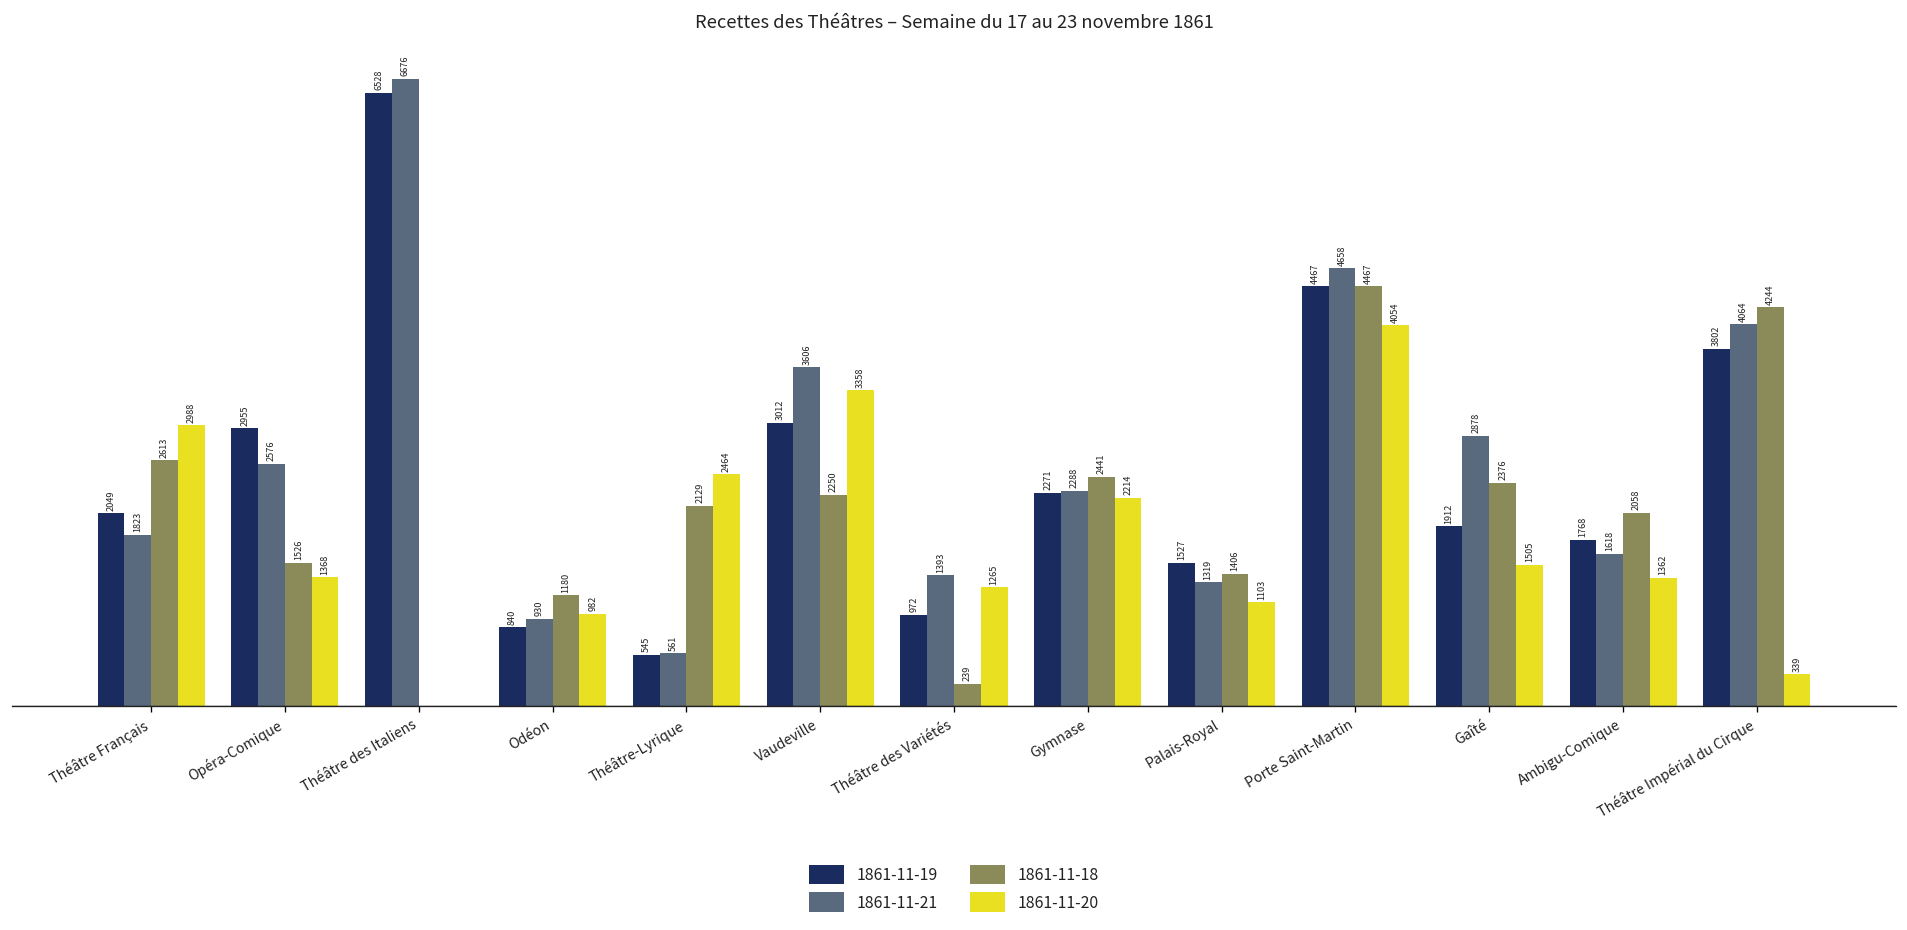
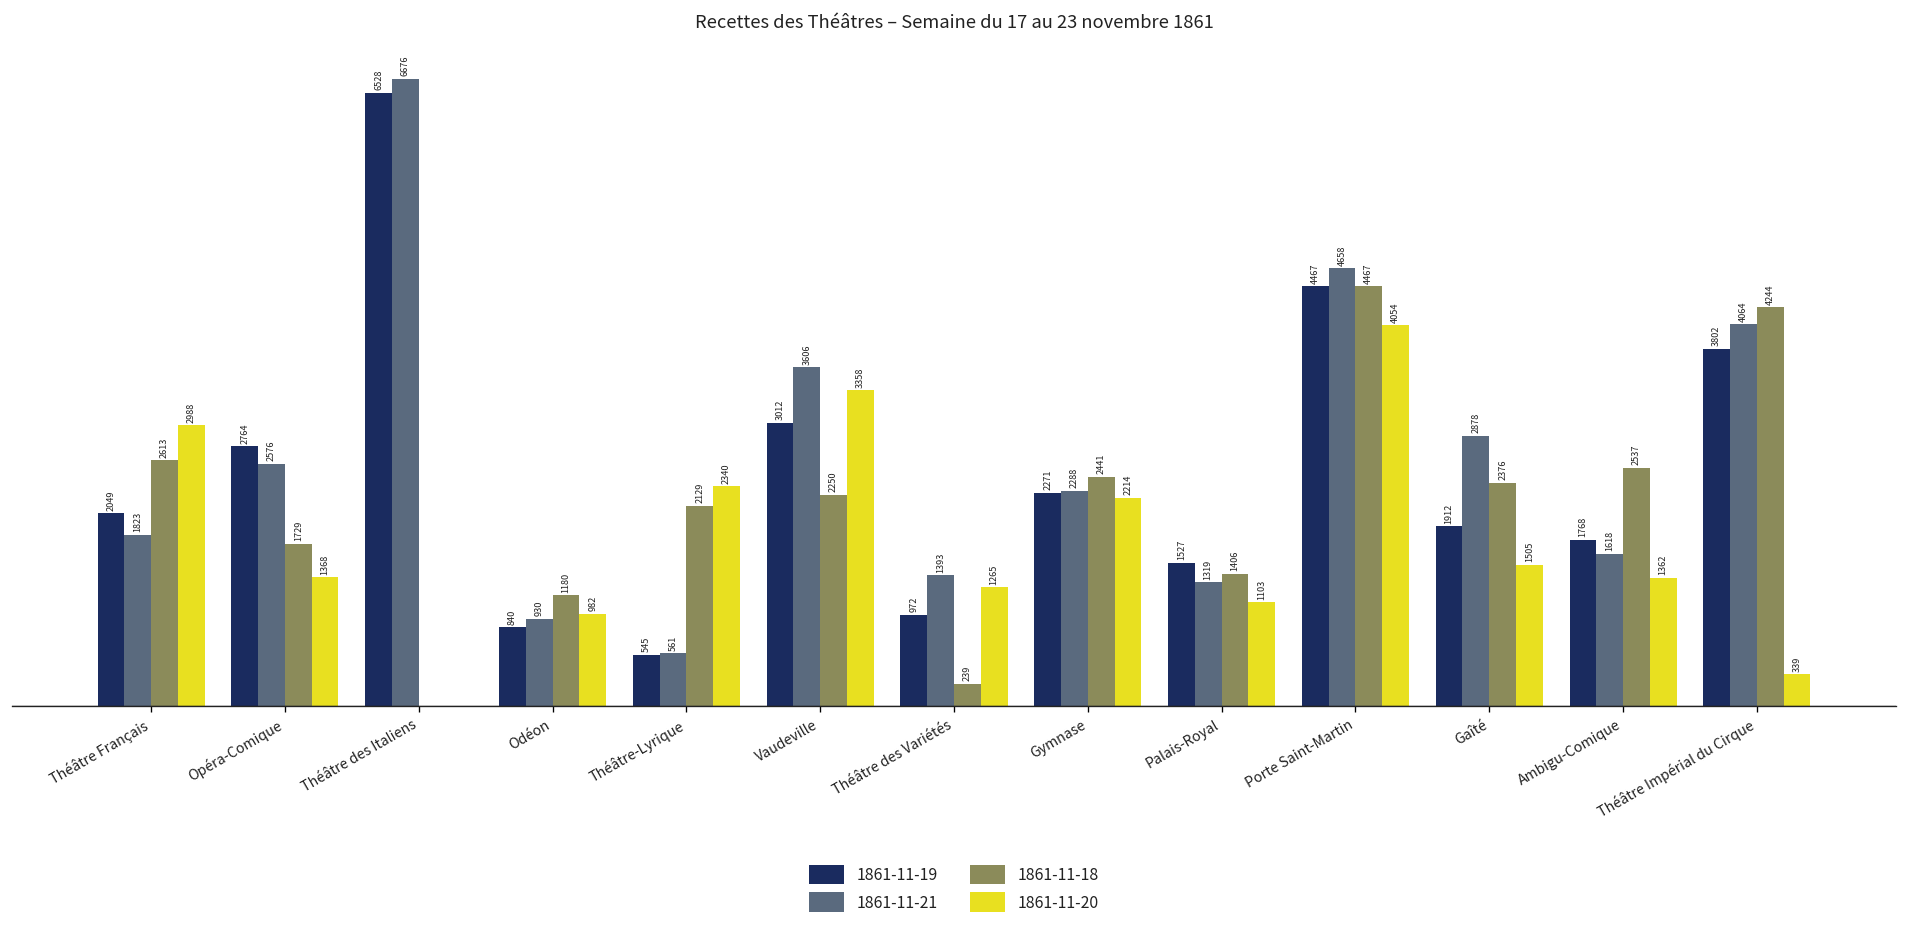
  {
    "1861-11-19": {
      "Théâtre Français": 2049,
-     "Opéra-Comique": 2955,
+     "Opéra-Comique": 2764,
      "Théâtre des Italiens": 6528,
      "Odéon": 840,
      "Théâtre-Lyrique": 545,
      "Vaudeville": 3012,
      "Théâtre des Variétés": 972,
      "Gymnase": 2271,
      "Palais-Royal": 1527,
      "Porte Saint-Martin": 4467,
      "Gaîté": 1912,
      "Ambigu-Comique": 1768,
      "Théâtre Impérial du Cirque": 3802
    },
    "1861-11-21": {
      "Théâtre Français": 1823,
      "Opéra-Comique": 2576,
      "Théâtre des Italiens": 6676,
      "Odéon": 930,
      "Théâtre-Lyrique": 561,
      "Vaudeville": 3606,
      "Théâtre des Variétés": 1393,
      "Gymnase": 2288,
      "Palais-Royal": 1319,
      "Porte Saint-Martin": 4658,
      "Gaîté": 2878,
      "Ambigu-Comique": 1618,
      "Théâtre Impérial du Cirque": 4064
    },
    "1861-11-18": {
      "Théâtre Français": 2613,
-     "Opéra-Comique": 1526,
+     "Opéra-Comique": 1729,
      "Odéon": 1180,
      "Théâtre-Lyrique": 2129,
      "Vaudeville": 2250,
      "Théâtre des Variétés": 239,
      "Gymnase": 2441,
      "Palais-Royal": 1406,
      "Porte Saint-Martin": 4467,
      "Gaîté": 2376,
-     "Ambigu-Comique": 2058,
+     "Ambigu-Comique": 2537,
      "Théâtre Impérial du Cirque": 4244
    },
    "1861-11-20": {
      "Théâtre Français": 2988,
      "Opéra-Comique": 1368,
      "Odéon": 982,
-     "Théâtre-Lyrique": 2464,
+     "Théâtre-Lyrique": 2340,
      "Vaudeville": 3358,
      "Théâtre des Variétés": 1265,
      "Gymnase": 2214,
      "Palais-Royal": 1103,
      "Porte Saint-Martin": 4054,
      "Gaîté": 1505,
      "Ambigu-Comique": 1362,
      "Théâtre Impérial du Cirque": 339
    }
  }
